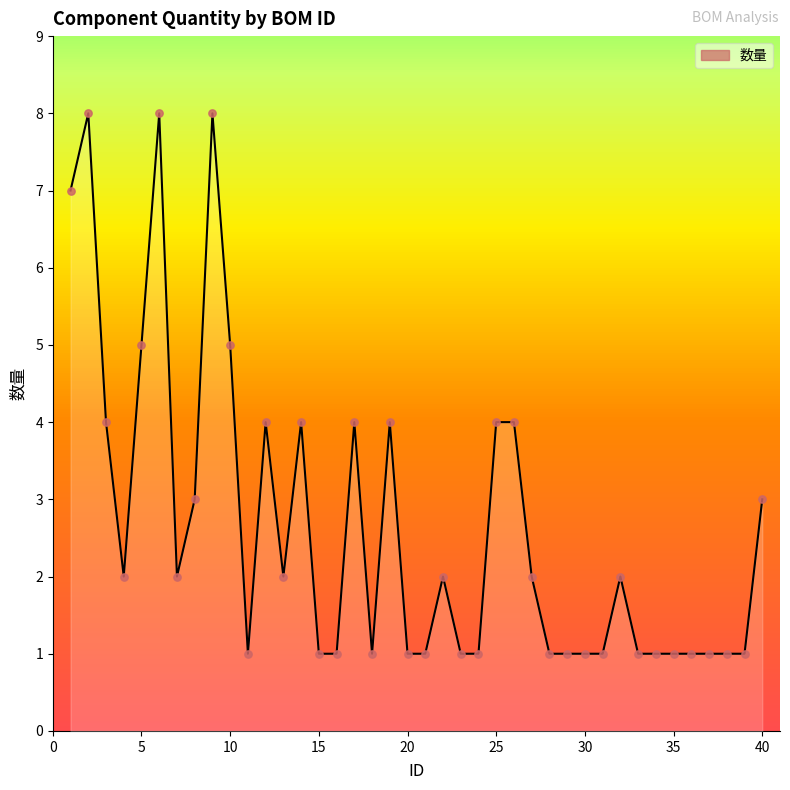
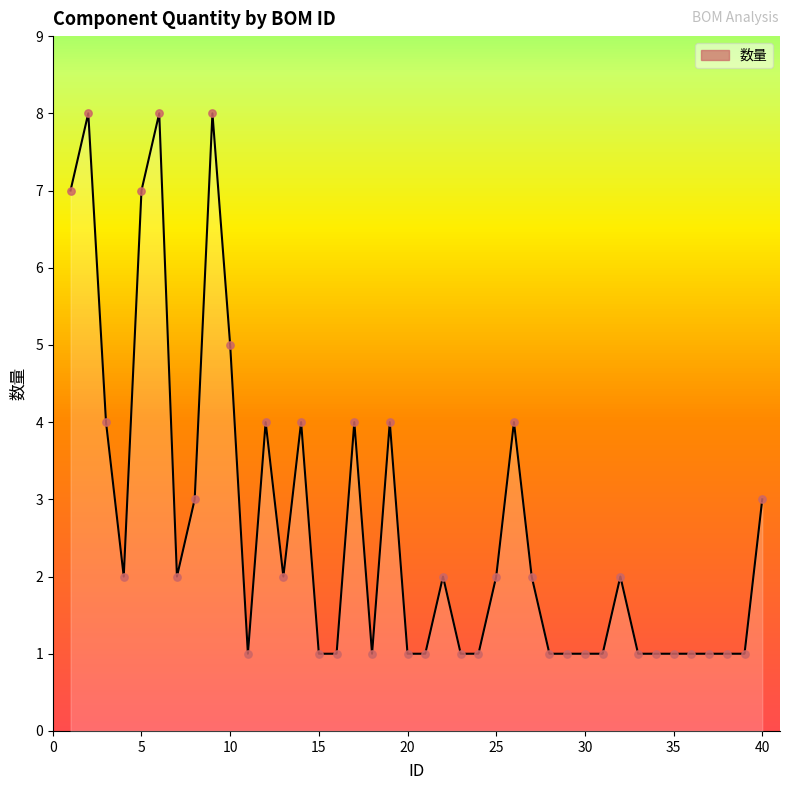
  {
-   "5": 5,
+   "5": 7,
    "10": 5,
    "15": 1,
    "20": 1,
-   "25": 4,
+   "25": 2,
    "30": 1,
    "35": 1,
    "40": 3
  }
